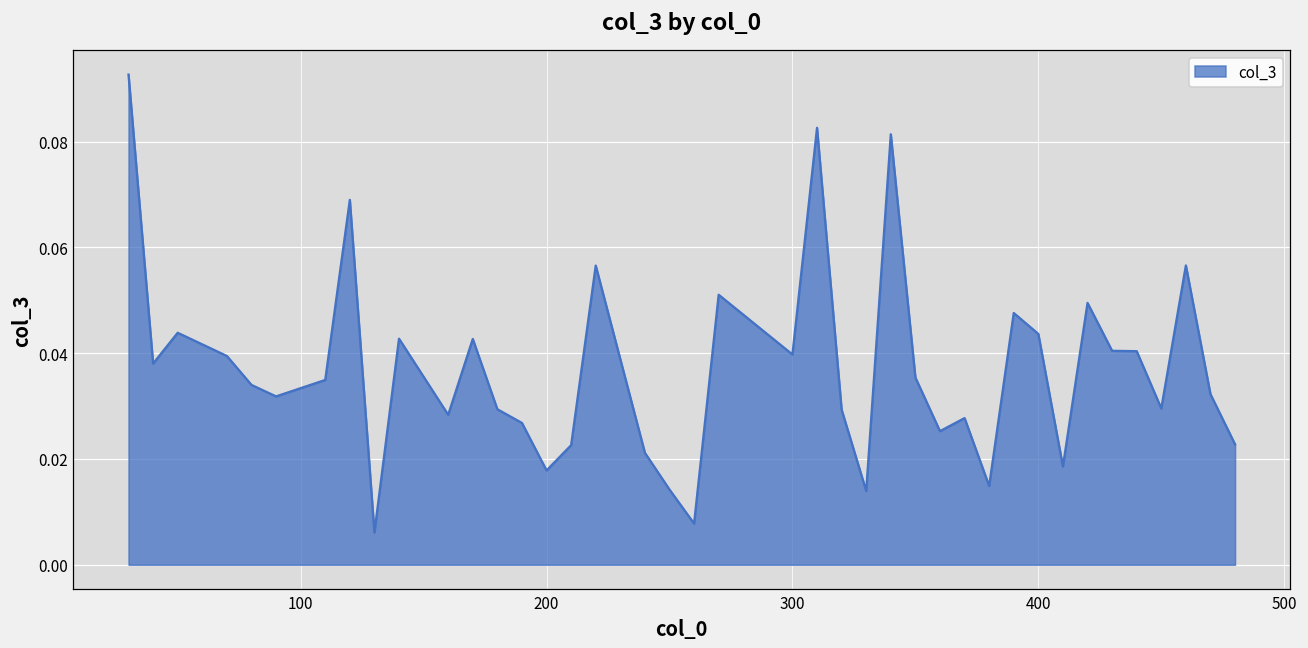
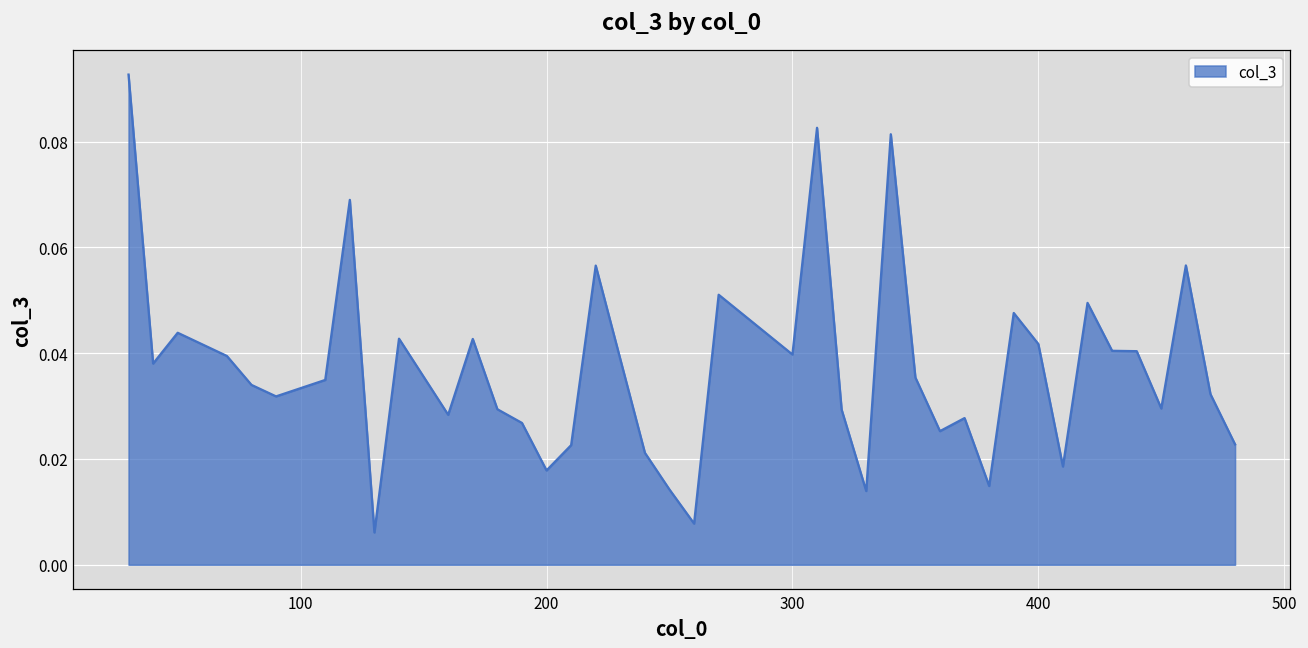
  {
    "200": 0.018,
    "300": 0.040,
-   "400": 0.044
+   "400": 0.042
  }
